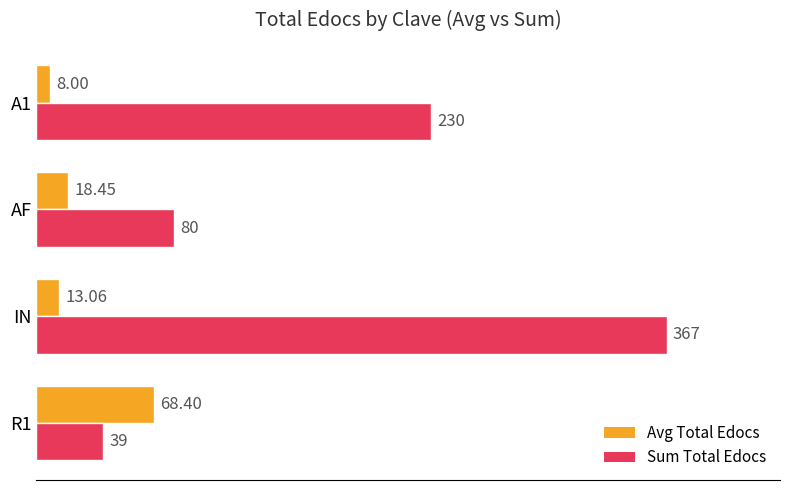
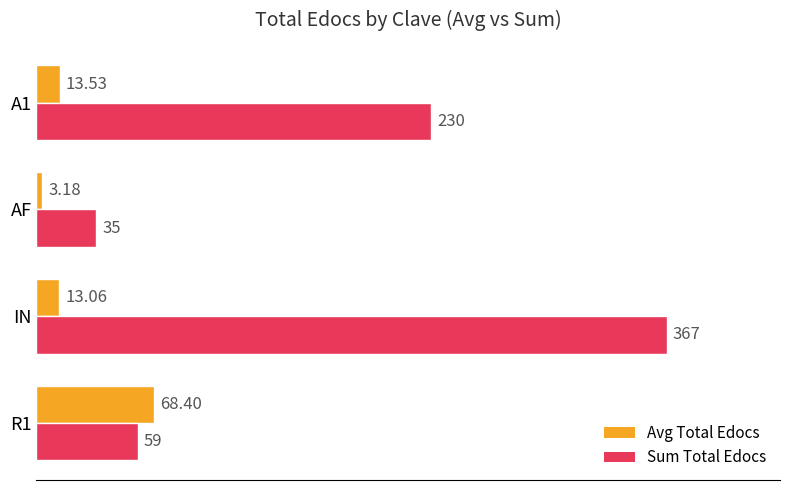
  {
    "Avg Total Edocs": {
-     "A1": 8.00,
-     "AF": 18.45,
+     "A1": 13.53,
+     "AF": 3.18,
      "IN": 13.06,
      "R1": 68.40
    },
    "Sum Total Edocs": {
      "A1": 230,
-     "AF": 80,
+     "AF": 35,
      "IN": 367,
-     "R1": 39
+     "R1": 59
    }
  }
